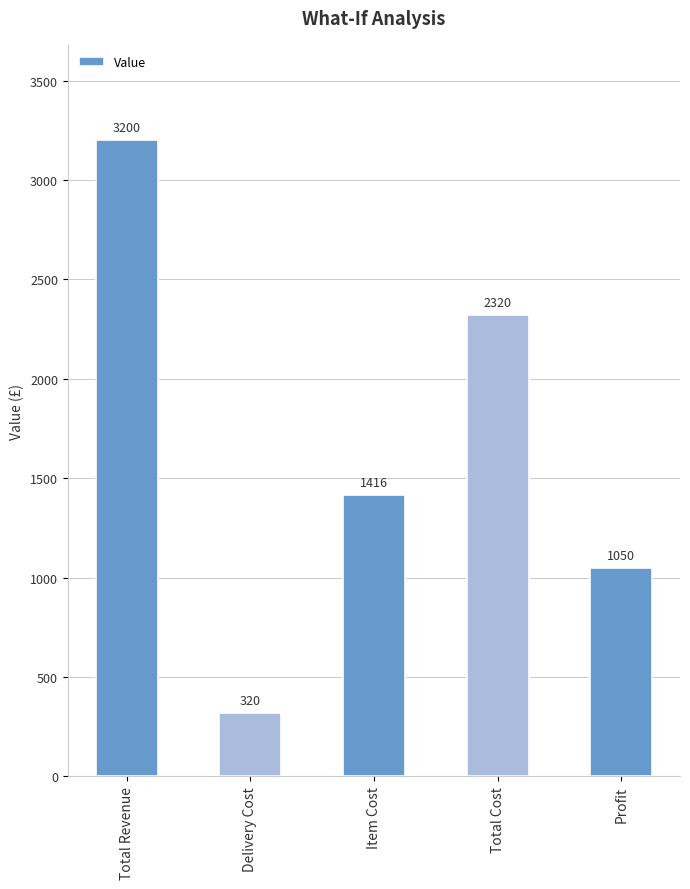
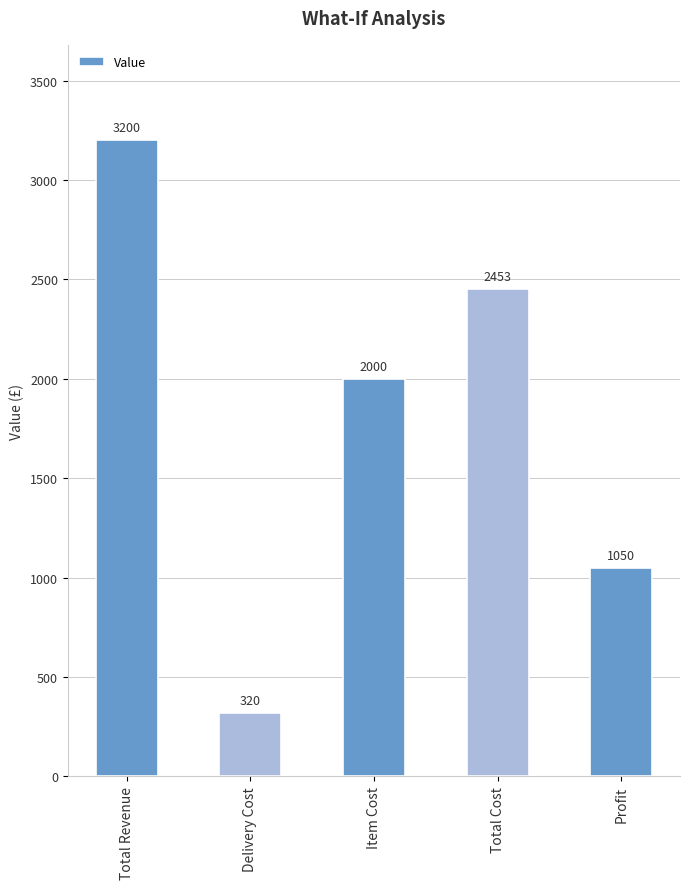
  {
    "Total Revenue": 3200,
    "Delivery Cost": 320,
-   "Item Cost": 1416,
-   "Total Cost": 2320,
+   "Item Cost": 2000,
+   "Total Cost": 2453,
    "Profit": 1050
  }
